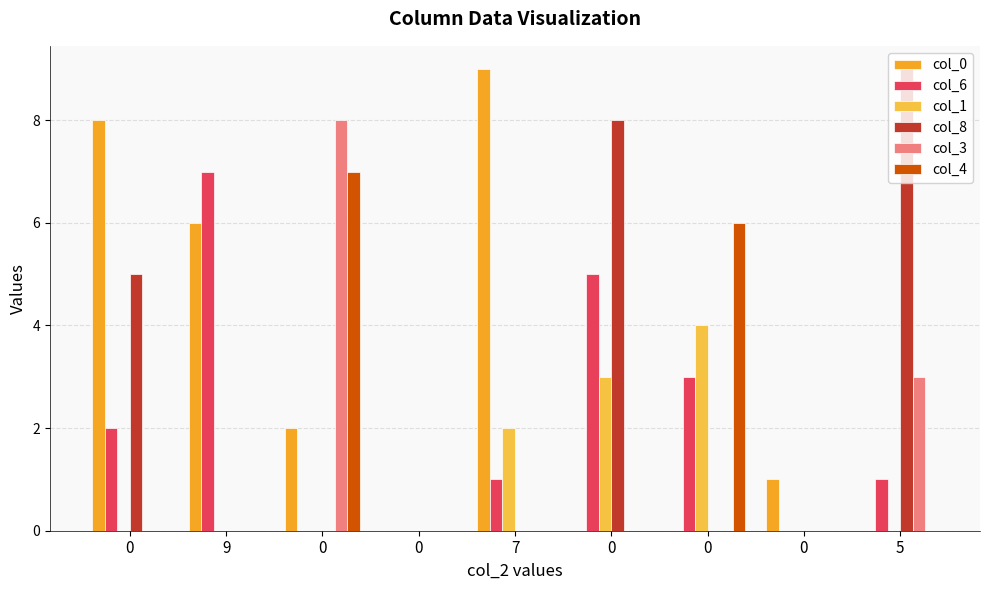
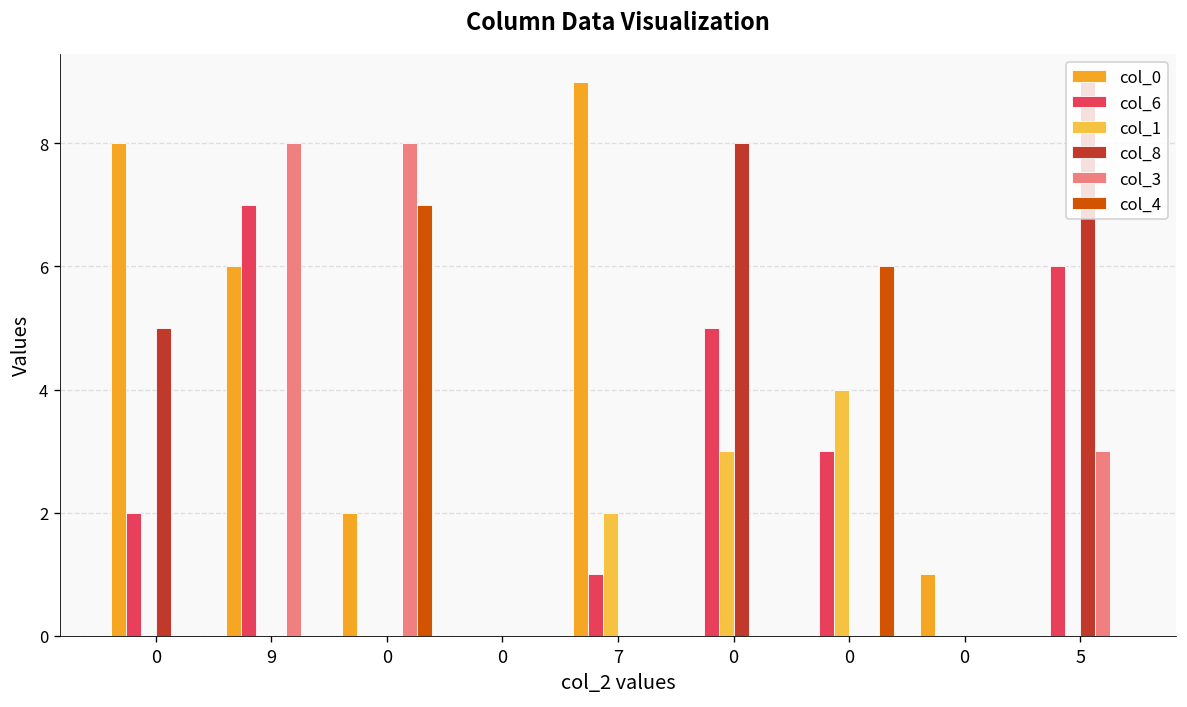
  {
    "col_6": {
      "9": 7,
      "7": 1,
-     "5": 1
+     "5": 6
    },
    "col_3": {
-     "9": 0,
+     "9": 8,
      "7": 0,
      "5": 3
    }
  }
